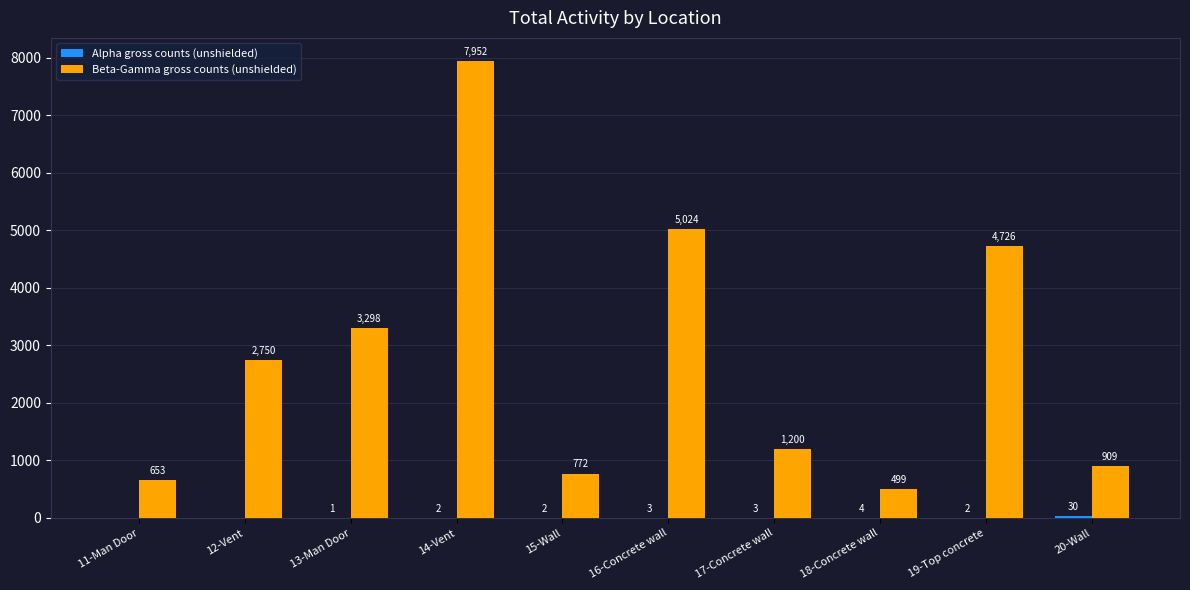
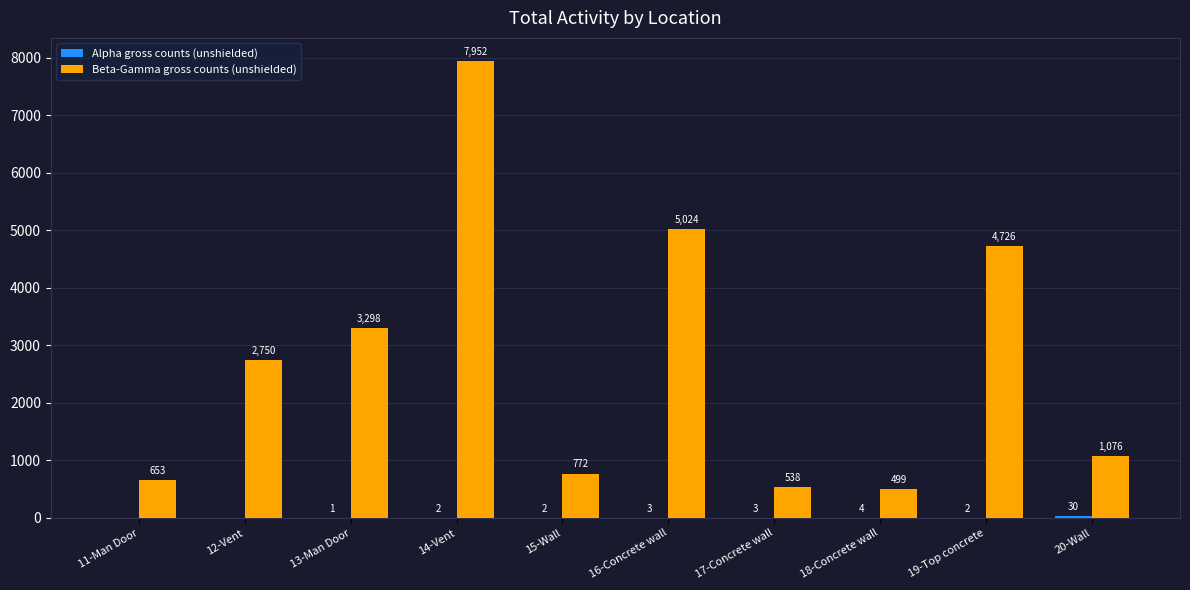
  {
    "Alpha gross counts (unshielded)": {
      "13-Man Door": "1",
      "14-Vent": "2",
      "15-Wall": "2",
      "16-Concrete wall": "3",
      "17-Concrete wall": "3",
      "18-Concrete wall": "4",
      "19-Top concrete": "2",
      "20-Wall": "30"
    },
    "Beta-Gamma gross counts (unshielded)": {
      "11-Man Door": "653",
      "12-Vent": "2,750",
      "13-Man Door": "3,298",
      "14-Vent": "7,952",
      "15-Wall": "772",
      "16-Concrete wall": "5,024",
-     "17-Concrete wall": "1,200",
+     "17-Concrete wall": "538",
      "18-Concrete wall": "499",
      "19-Top concrete": "4,726",
-     "20-Wall": "909"
+     "20-Wall": "1,076"
    }
  }
